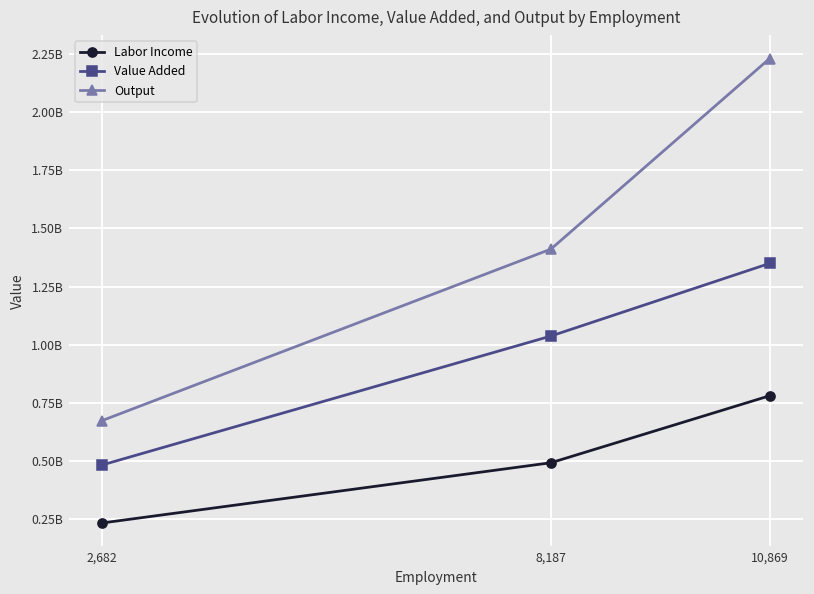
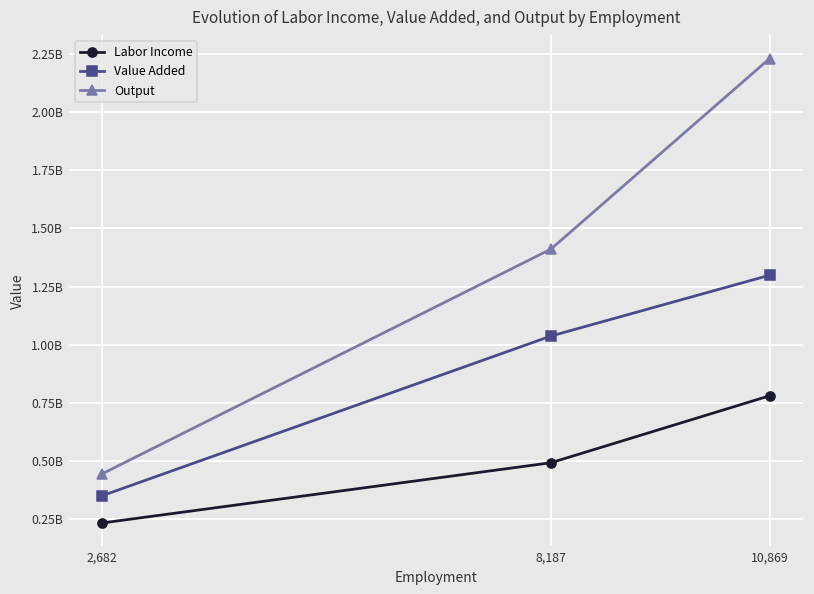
  {
    "Labor Income": {
      "2,682": 230000000,
      "8,187": 490000000,
      "10,869": 780000000
    },
    "Value Added": {
-     "2,682": 480000000,
+     "2,682": 350000000,
      "8,187": 1040000000,
-     "10,869": 1350000000
+     "10,869": 1300000000
    },
    "Output": {
-     "2,682": 670000000,
+     "2,682": 440000000,
      "8,187": 1410000000,
      "10,869": 2230000000
    }
  }
